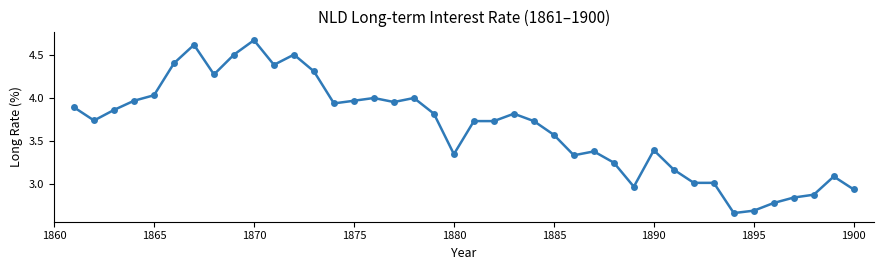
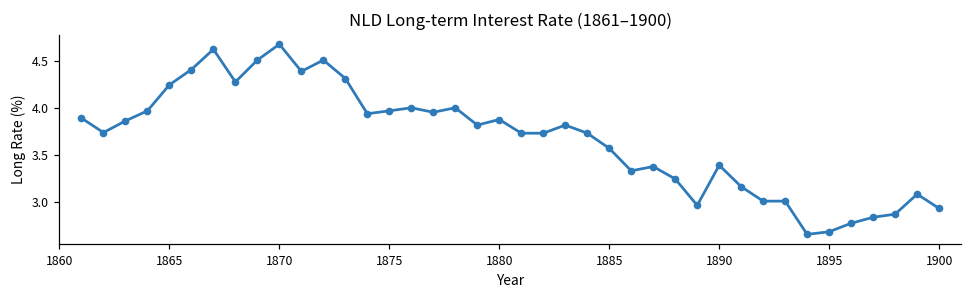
  {
-   "1865": 4.0,
+   "1865": 4.2,
    "1870": 4.7,
    "1875": 4.0,
-   "1880": 3.3,
+   "1880": 3.9,
    "1885": 3.6,
    "1890": 3.4,
    "1895": 2.7,
    "1900": 2.9
  }
